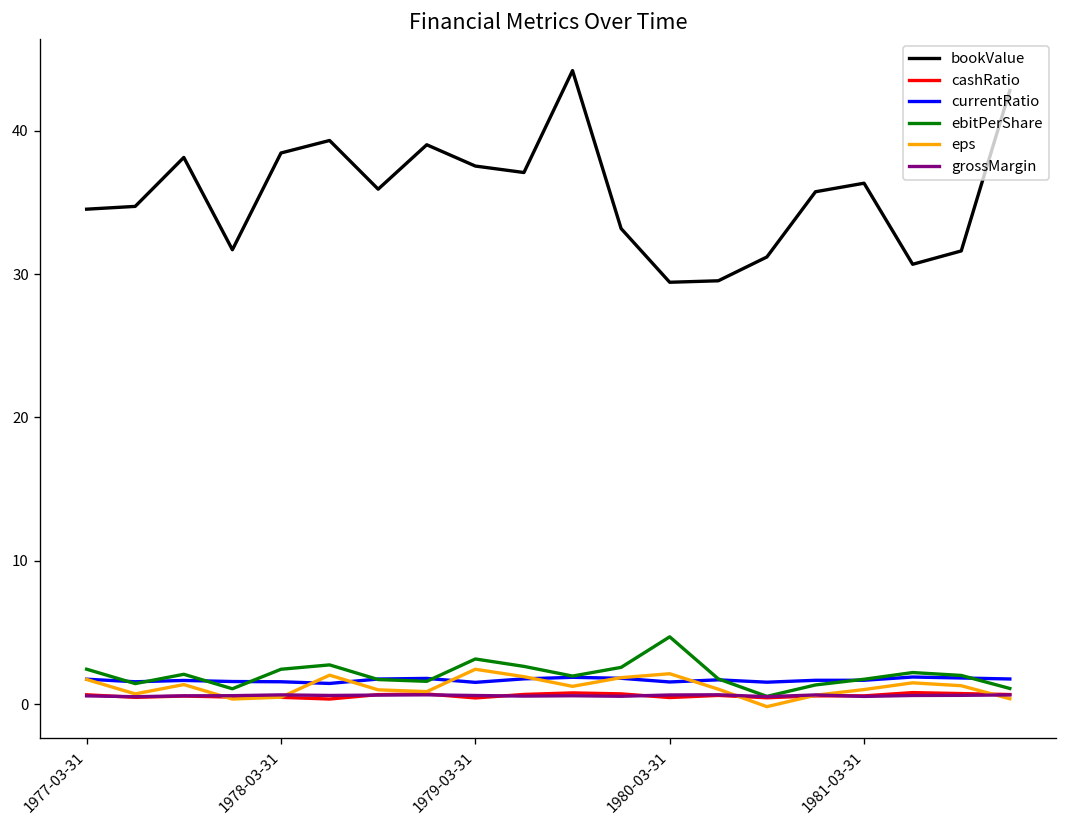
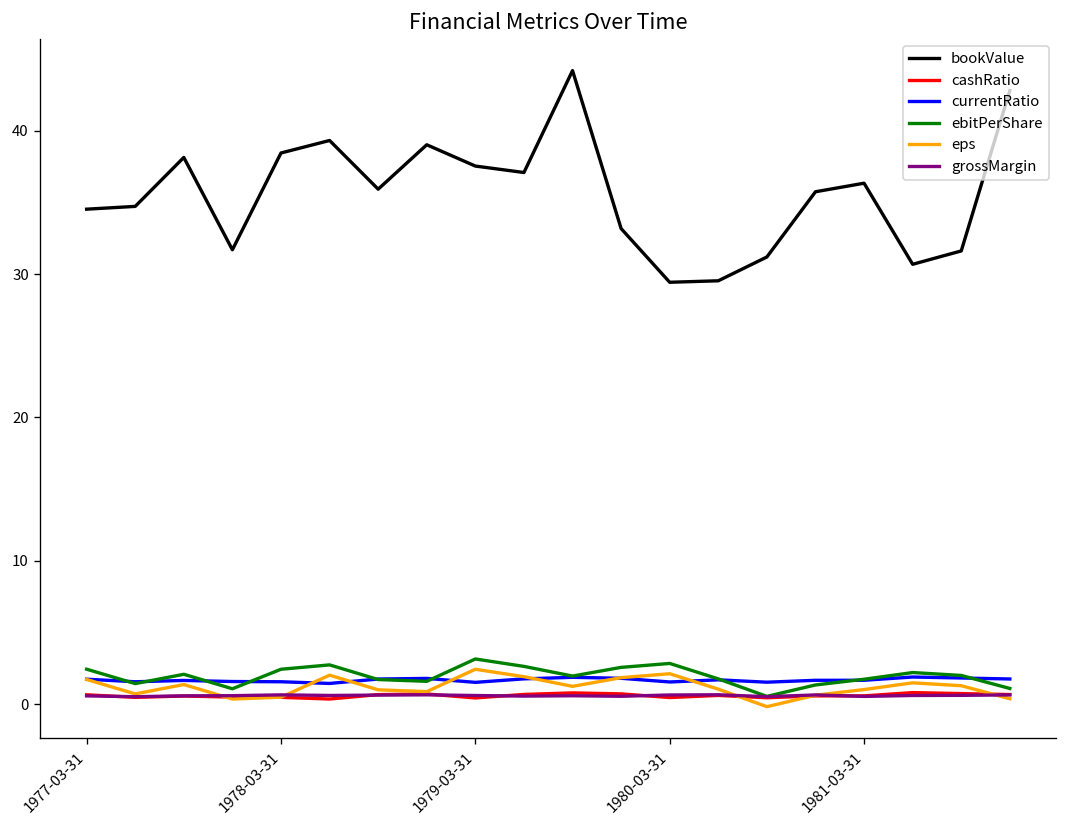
  {
    "bookValue": {
      "1977-03-31": 34.5,
      "1978-03-31": 38.4,
      "1979-03-31": 37.5,
      "1980-03-31": 29.4,
      "1981-03-31": 36.3
    },
    "currentRatio": {
      "1978-03-31": 1.6,
      "1979-03-31": 1.5,
      "1980-03-31": 1.6
    },
    "ebitPerShare": {
      "1977-03-31": 2.5,
      "1978-03-31": 2.4,
      "1979-03-31": 3.2,
-     "1980-03-31": 4.7
+     "1980-03-31": 2.9
    },
    "eps": {
      "1979-03-31": 2.4,
      "1980-03-31": 2.1,
      "1981-03-31": 1.0
    }
  }
